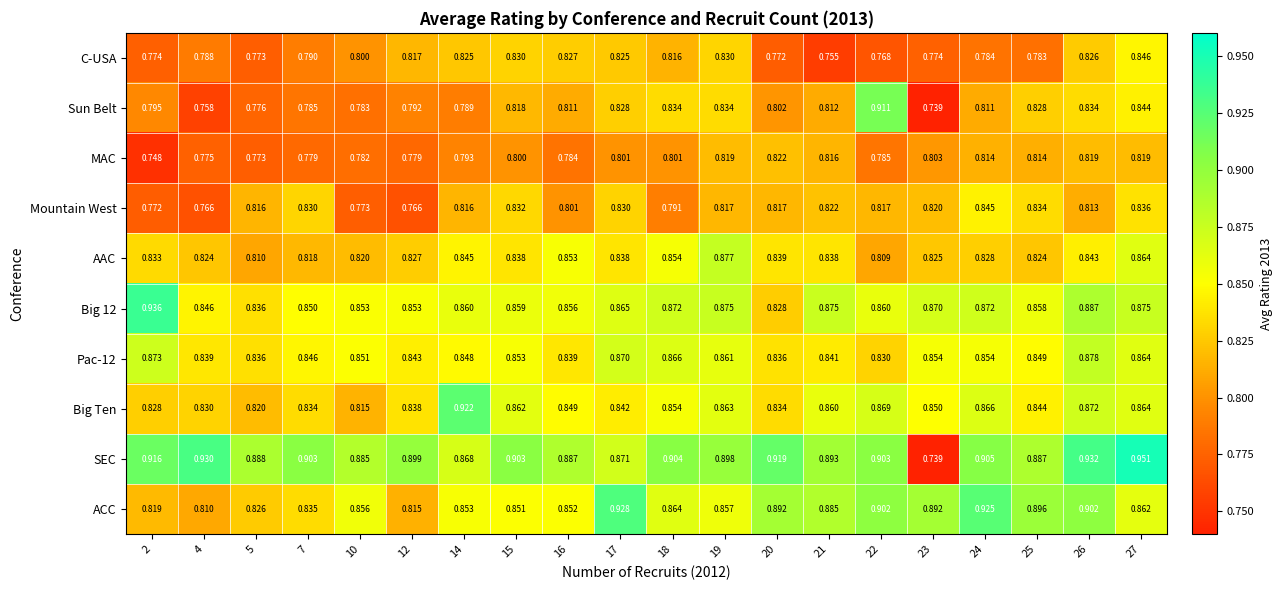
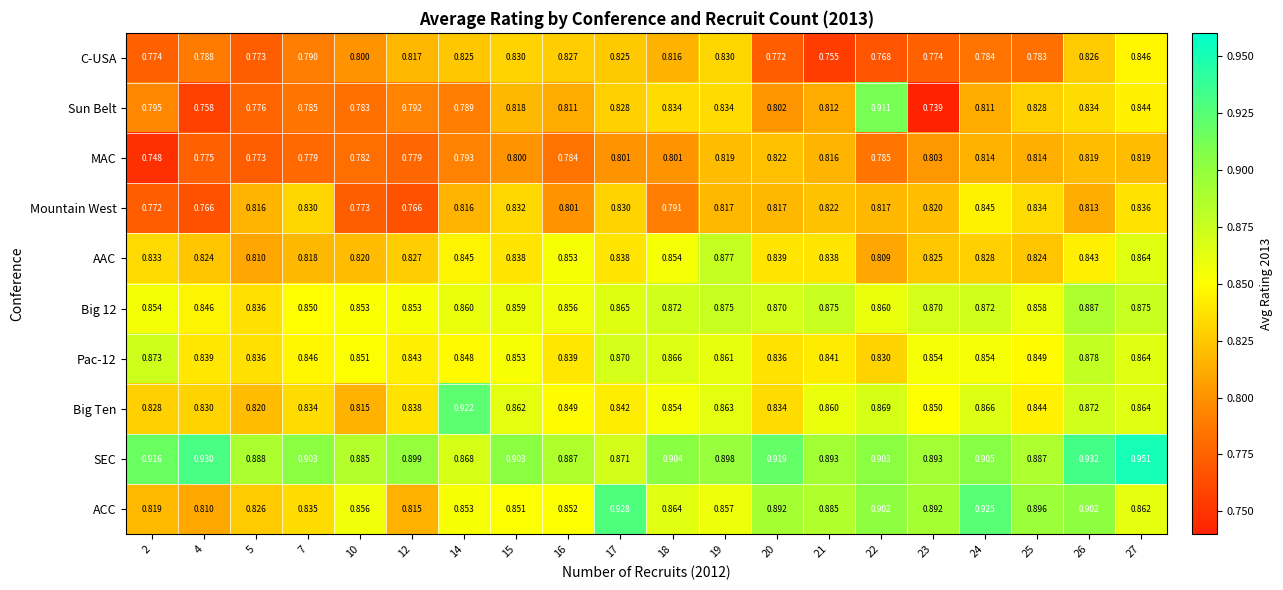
  {
    "C-USA": {
      "2": 0.774,
      "4": 0.788,
      "5": 0.773,
      "7": 0.790,
      "10": 0.800,
      "12": 0.817,
      "14": 0.825,
      "15": 0.830,
      "16": 0.827,
      "17": 0.825,
      "18": 0.816,
      "19": 0.830,
      "20": 0.772,
      "21": 0.755,
      "22": 0.768,
      "23": 0.774,
      "24": 0.784,
      "25": 0.783,
      "26": 0.826,
      "27": 0.846
    },
    "Sun Belt": {
      "2": 0.795,
      "4": 0.758,
      "5": 0.776,
      "7": 0.785,
      "10": 0.783,
      "12": 0.792,
      "14": 0.789,
      "15": 0.818,
      "16": 0.811,
      "17": 0.828,
      "18": 0.834,
      "19": 0.834,
      "20": 0.802,
      "21": 0.812,
      "22": 0.911,
      "23": 0.739,
      "24": 0.811,
      "25": 0.828,
      "26": 0.834,
      "27": 0.844
    },
    "MAC": {
      "2": 0.748,
      "4": 0.775,
      "5": 0.773,
      "7": 0.779,
      "10": 0.782,
      "12": 0.779,
      "14": 0.793,
      "15": 0.800,
      "16": 0.784,
      "17": 0.801,
      "18": 0.801,
      "19": 0.819,
      "20": 0.822,
      "21": 0.816,
      "22": 0.785,
      "23": 0.803,
      "24": 0.814,
      "25": 0.814,
      "26": 0.819,
      "27": 0.819
    },
    "Mountain West": {
      "2": 0.772,
      "4": 0.766,
      "5": 0.816,
      "7": 0.830,
      "10": 0.773,
      "12": 0.766,
      "14": 0.816,
      "15": 0.832,
      "16": 0.801,
      "17": 0.830,
      "18": 0.791,
      "19": 0.817,
      "20": 0.817,
      "21": 0.822,
      "22": 0.817,
      "23": 0.820,
      "24": 0.845,
      "25": 0.834,
      "26": 0.813,
      "27": 0.836
    },
    "AAC": {
      "2": 0.833,
      "4": 0.824,
      "5": 0.810,
      "7": 0.818,
      "10": 0.820,
      "12": 0.827,
      "14": 0.845,
      "15": 0.838,
      "16": 0.853,
      "17": 0.838,
      "18": 0.854,
      "19": 0.877,
      "20": 0.839,
      "21": 0.838,
      "22": 0.809,
      "23": 0.825,
      "24": 0.828,
      "25": 0.824,
      "26": 0.843,
      "27": 0.864
    },
    "Big 12": {
-     "2": 0.936,
+     "2": 0.854,
      "4": 0.846,
      "5": 0.836,
      "7": 0.850,
      "10": 0.853,
      "12": 0.853,
      "14": 0.860,
      "15": 0.859,
      "16": 0.856,
      "17": 0.865,
      "18": 0.872,
      "19": 0.875,
-     "20": 0.828,
+     "20": 0.870,
      "21": 0.875,
      "22": 0.860,
      "23": 0.870,
      "24": 0.872,
      "25": 0.858,
      "26": 0.887,
      "27": 0.875
    },
    "Pac-12": {
      "2": 0.873,
      "4": 0.839,
      "5": 0.836,
      "7": 0.846,
      "10": 0.851,
      "12": 0.843,
      "14": 0.848,
      "15": 0.853,
      "16": 0.839,
      "17": 0.870,
      "18": 0.866,
      "19": 0.861,
      "20": 0.836,
      "21": 0.841,
      "22": 0.830,
      "23": 0.854,
      "24": 0.854,
      "25": 0.849,
      "26": 0.878,
      "27": 0.864
    },
    "Big Ten": {
      "2": 0.828,
      "4": 0.830,
      "5": 0.820,
      "7": 0.834,
      "10": 0.815,
      "12": 0.838,
      "14": 0.922,
      "15": 0.862,
      "16": 0.849,
      "17": 0.842,
      "18": 0.854,
      "19": 0.863,
      "20": 0.834,
      "21": 0.860,
      "22": 0.869,
      "23": 0.850,
      "24": 0.866,
      "25": 0.844,
      "26": 0.872,
      "27": 0.864
    },
    "SEC": {
      "2": 0.916,
      "4": 0.930,
      "5": 0.888,
      "7": 0.903,
      "10": 0.885,
      "12": 0.899,
      "14": 0.868,
      "15": 0.903,
      "16": 0.887,
      "17": 0.871,
      "18": 0.904,
      "19": 0.898,
      "20": 0.919,
      "21": 0.893,
      "22": 0.903,
-     "23": 0.739,
+     "23": 0.893,
      "24": 0.905,
      "25": 0.887,
      "26": 0.932,
      "27": 0.951
    },
    "ACC": {
      "2": 0.819,
      "4": 0.810,
      "5": 0.826,
      "7": 0.835,
      "10": 0.856,
      "12": 0.815,
      "14": 0.853,
      "15": 0.851,
      "16": 0.852,
      "17": 0.928,
      "18": 0.864,
      "19": 0.857,
      "20": 0.892,
      "21": 0.885,
      "22": 0.902,
      "23": 0.892,
      "24": 0.925,
      "25": 0.896,
      "26": 0.902,
      "27": 0.862
    }
  }
